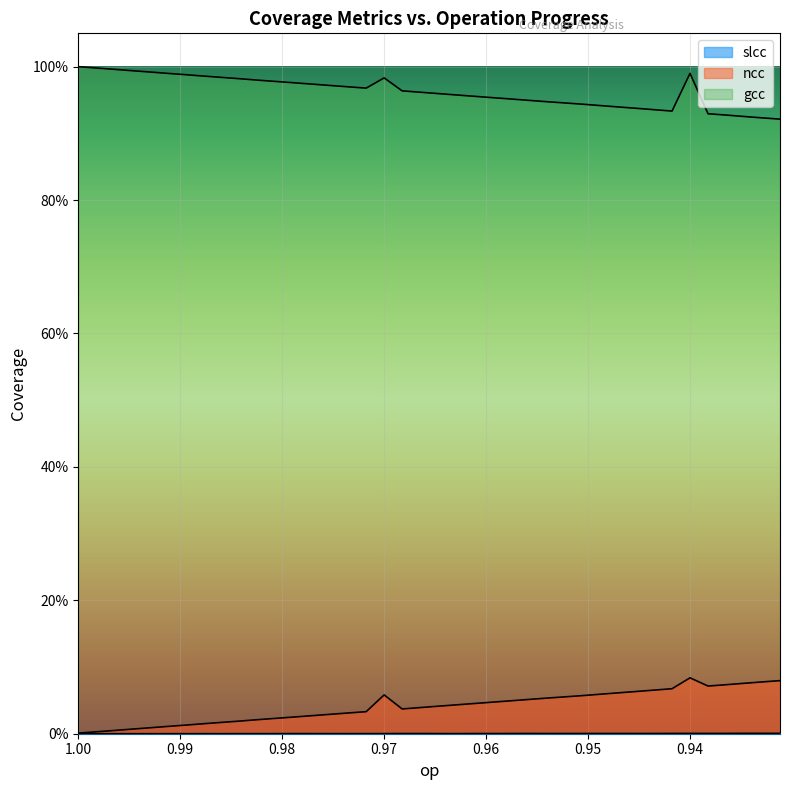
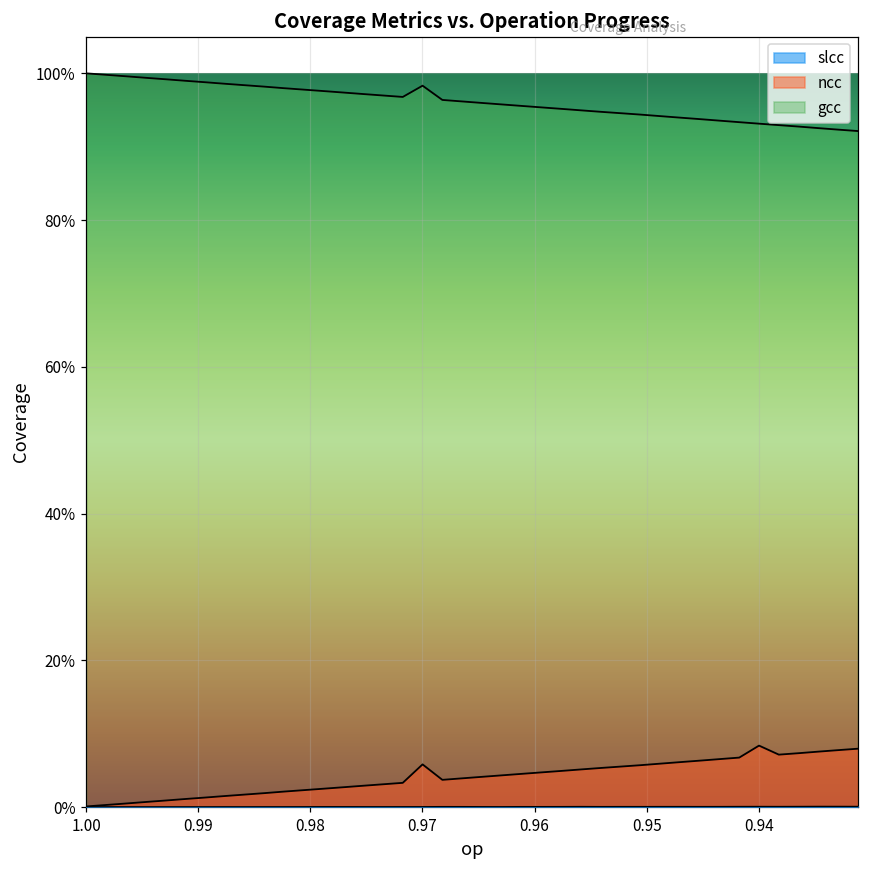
  {
    "slcc": {
      "0.97": "0%",
      "0.94": "0%"
    },
    "ncc": {
      "0.97": "6%",
      "0.94": "8%"
    },
    "gcc": {
      "1.00": "100%",
      "0.97": "98%",
-     "0.94": "99%"
+     "0.94": "93%"
    }
  }
